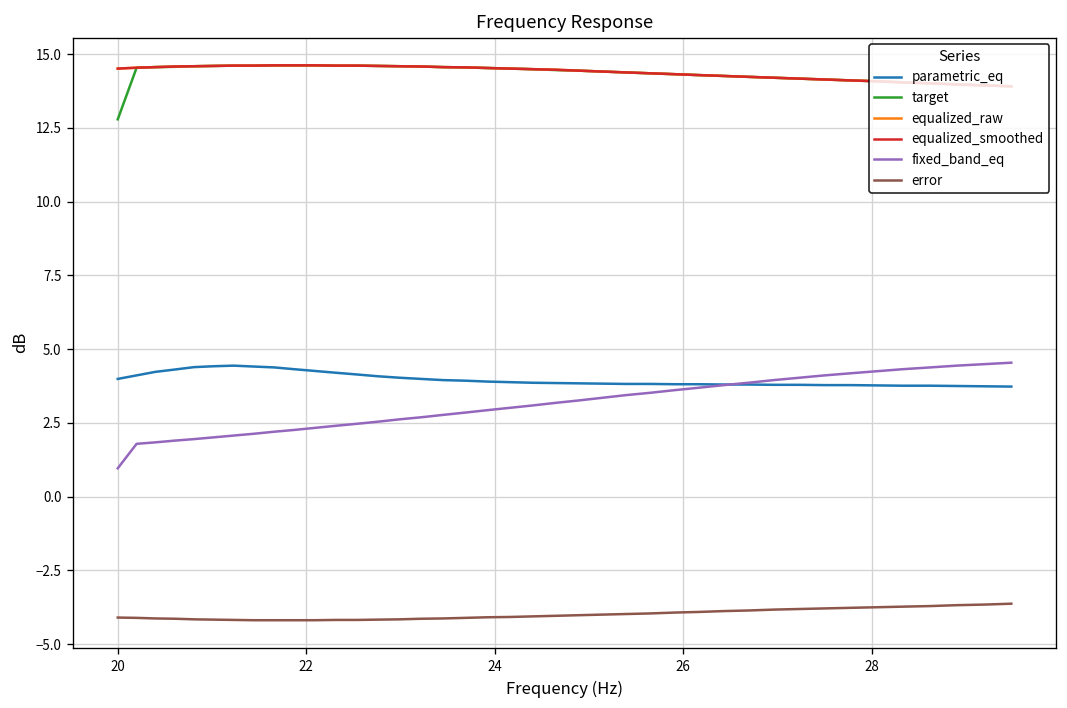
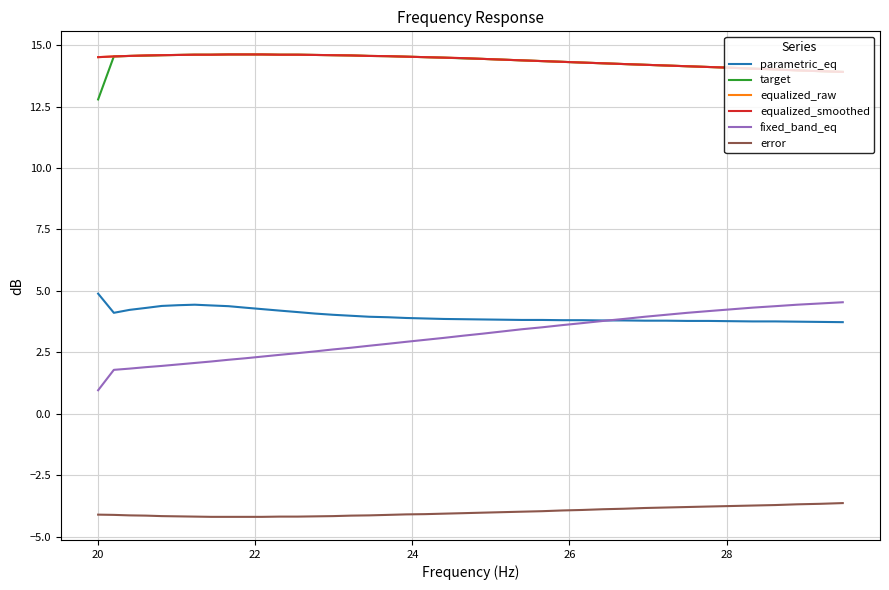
  {
    "parametric_eq": {
-     "20": 4.0
+     "20": 4.9
    },
    "target": {
      "20": 12.8
    },
    "equalized_smoothed": {
      "20": 14.5
    },
    "fixed_band_eq": {
      "20": 1.0
    },
    "error": {
      "20": -4.1
    }
  }
